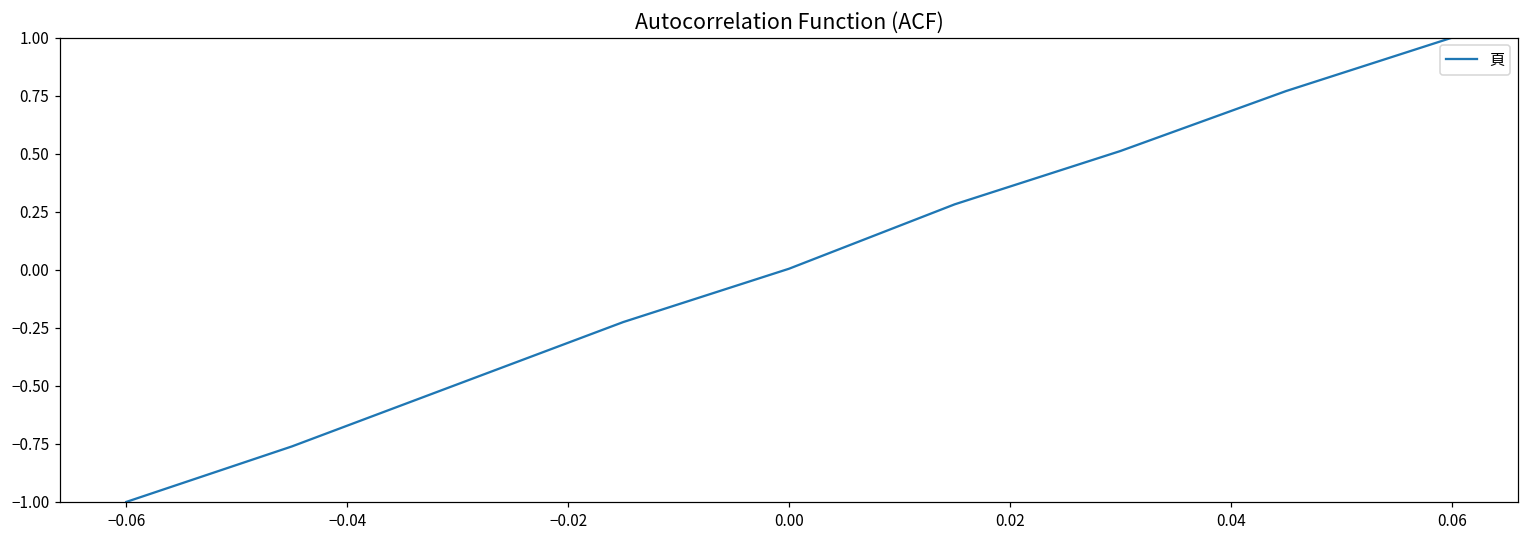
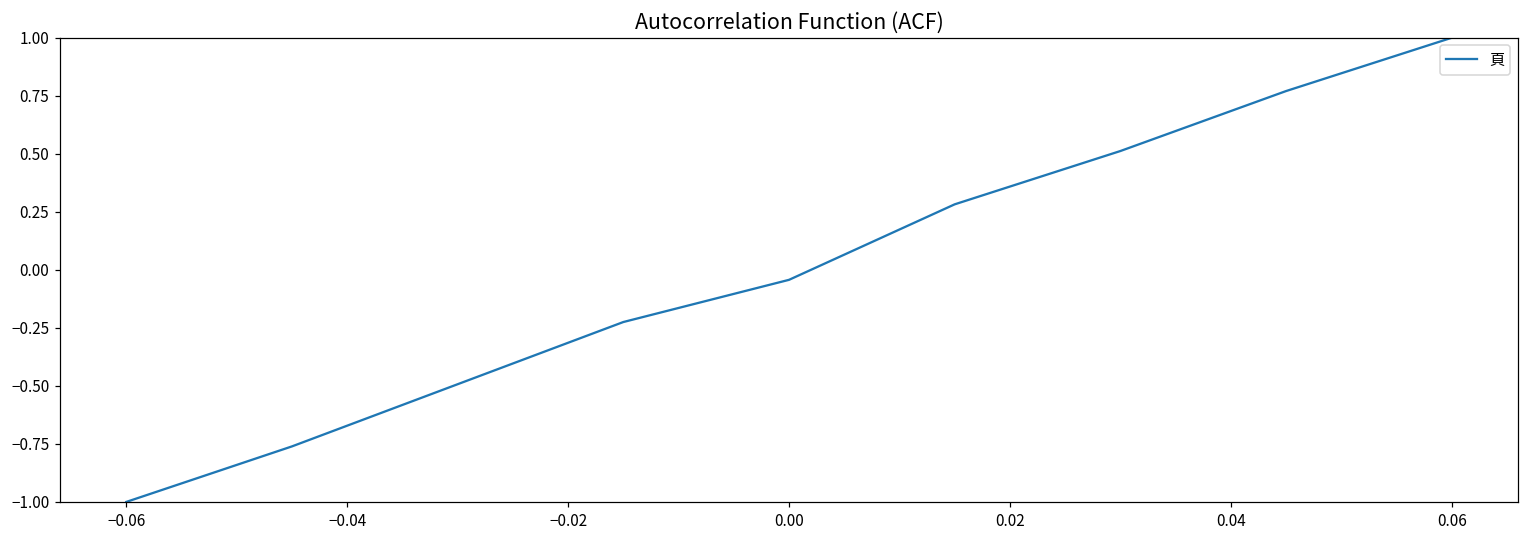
  {
    "−0.06": -1.00,
-   "0.00": 0.00,
+   "0.00": -0.04,
    "0.06": 1.00
  }
